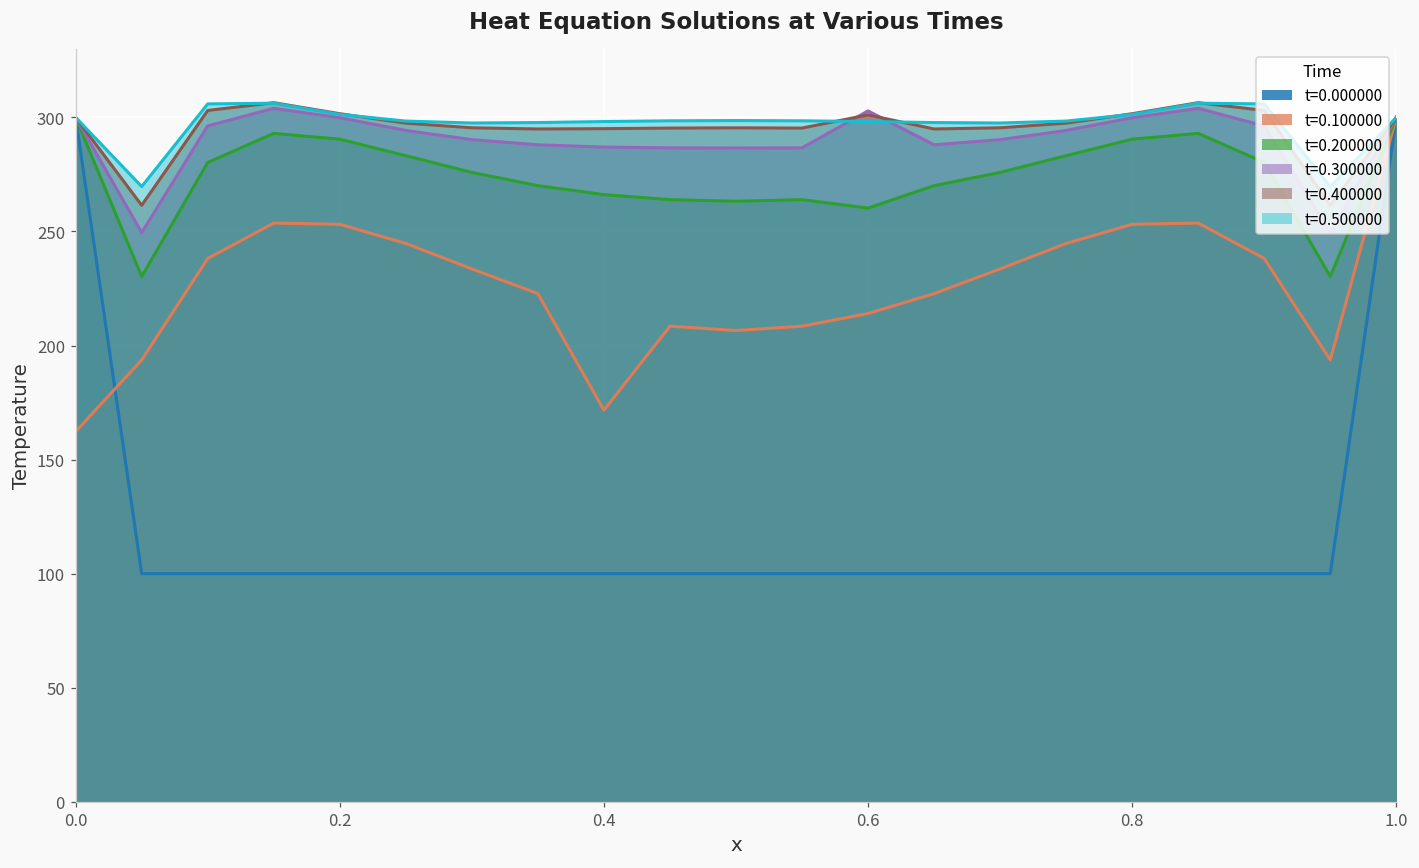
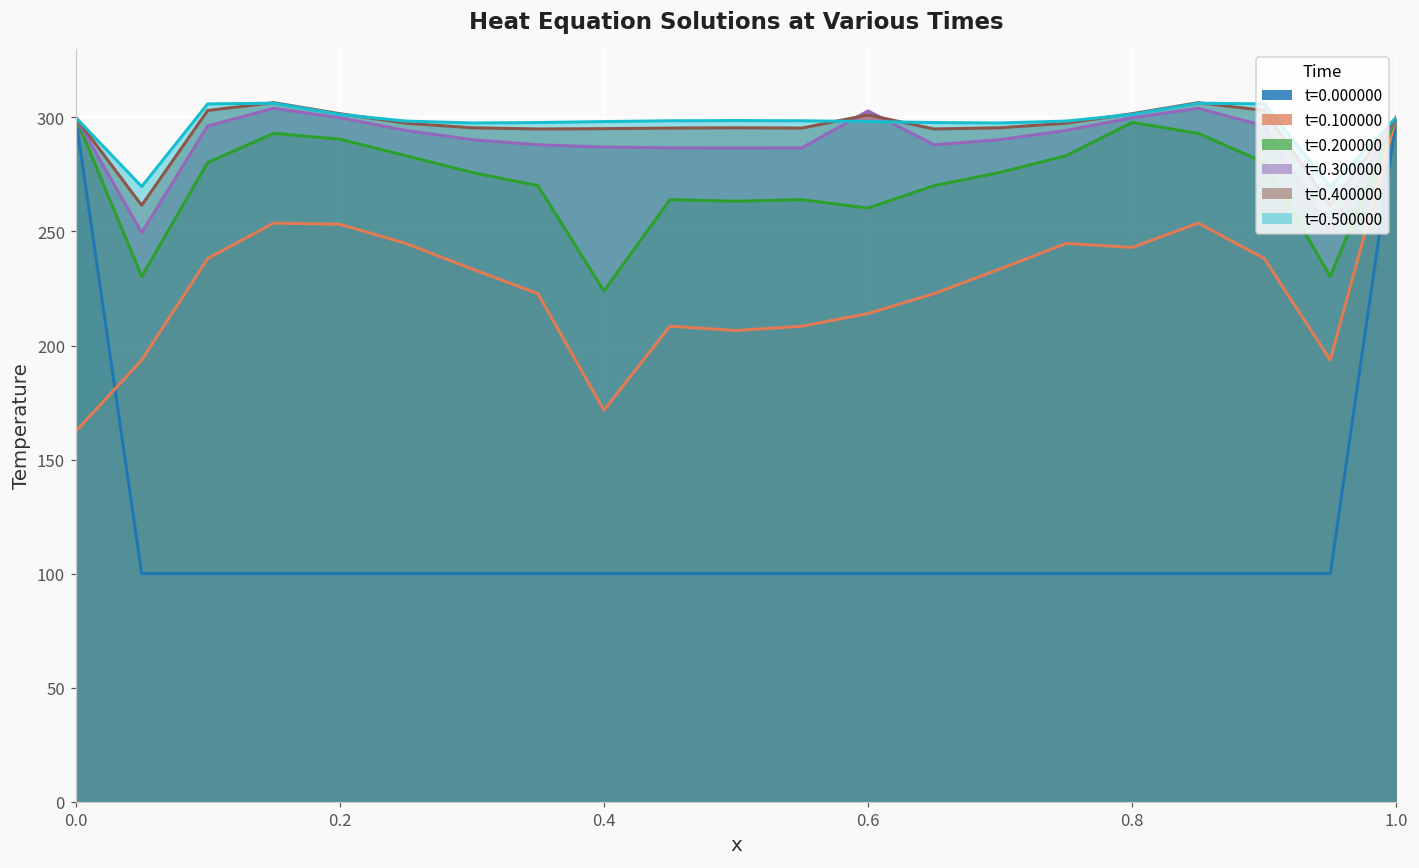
  {
    "t=0.000000": {
      "0.2": 100,
      "0.4": 100,
      "0.6": 100,
      "0.8": 100
    },
    "t=0.100000": {
      "0.0": 162,
      "0.2": 253,
      "0.4": 172,
      "0.6": 214,
-     "0.8": 253
+     "0.8": 243
    },
    "t=0.200000": {
      "0.2": 290,
-     "0.4": 266,
+     "0.4": 224,
      "0.6": 260,
-     "0.8": 290
+     "0.8": 298
    },
    "t=0.300000": {
      "0.2": 300,
      "0.4": 287,
      "0.6": 303,
      "0.8": 300
    },
    "t=0.400000": {
      "0.4": 295,
      "0.6": 301
    },
    "t=0.500000": {
      "0.4": 298,
      "0.6": 298
    }
  }
